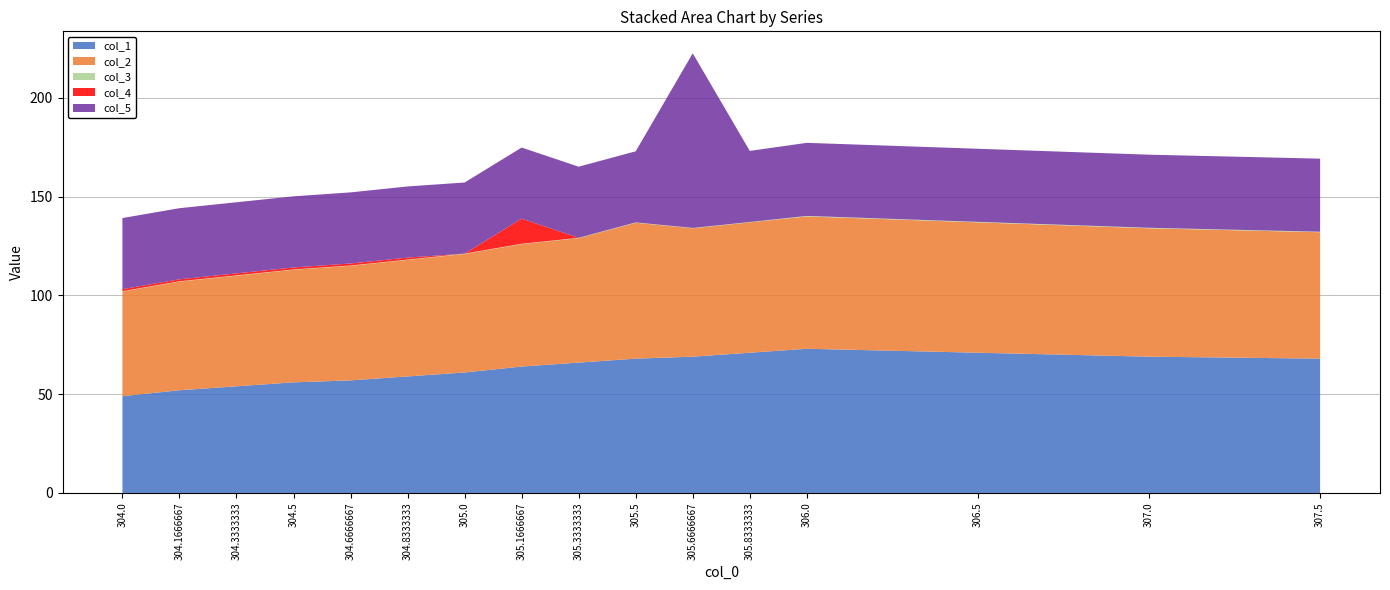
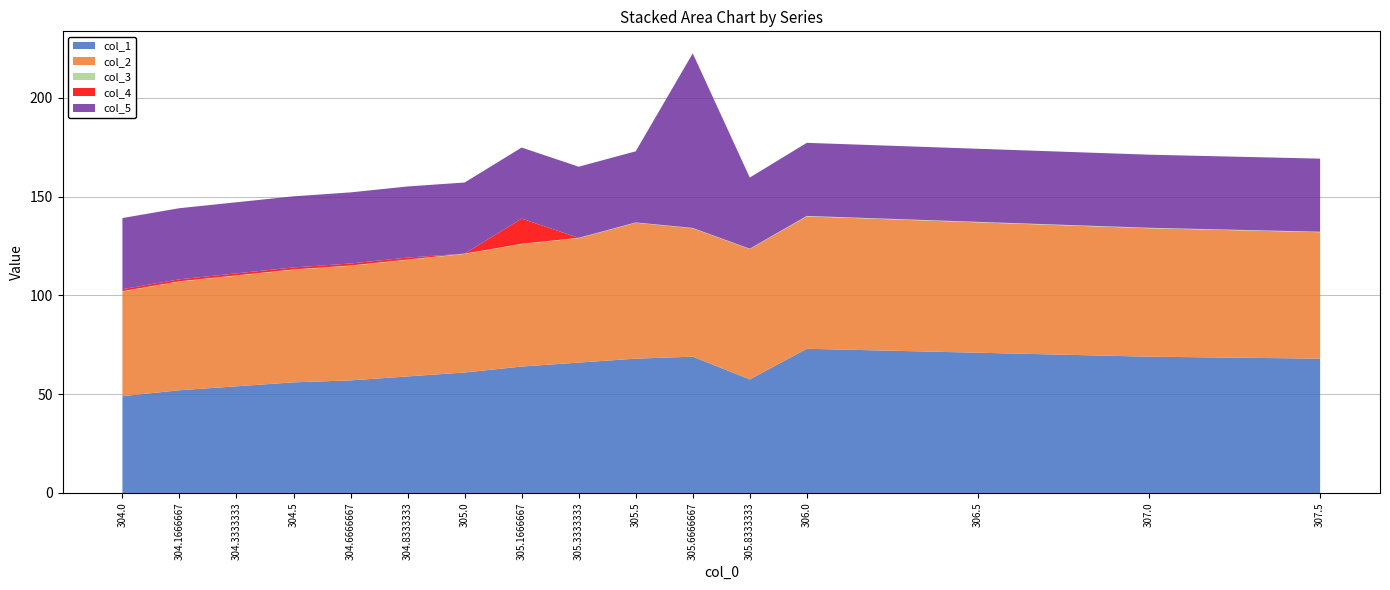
  {
    "col_1": {
      "304.0": 49,
      "304.1666667": 52,
      "304.3333333": 54,
      "304.5": 56,
      "304.6666667": 57,
      "304.8333333": 59,
      "305.0": 61,
      "305.1666667": 64,
      "305.3333333": 66,
      "305.5": 68,
      "305.6666667": 69,
-     "305.8333333": 71,
+     "305.8333333": 58,
      "306.0": 73,
      "306.5": 71,
      "307.0": 69,
      "307.5": 68
    },
    "col_4": {
      "305.1666667": 13
    },
    "col_5": {
      "304.0": 36,
      "304.1666667": 36,
      "304.3333333": 36,
      "304.5": 36,
      "304.6666667": 36,
      "304.8333333": 36,
      "305.0": 36,
      "305.1666667": 36,
      "305.3333333": 36,
      "305.5": 36,
      "305.6666667": 88,
      "305.8333333": 36,
      "306.0": 37,
      "306.5": 37,
      "307.0": 37,
      "307.5": 37
    }
  }
